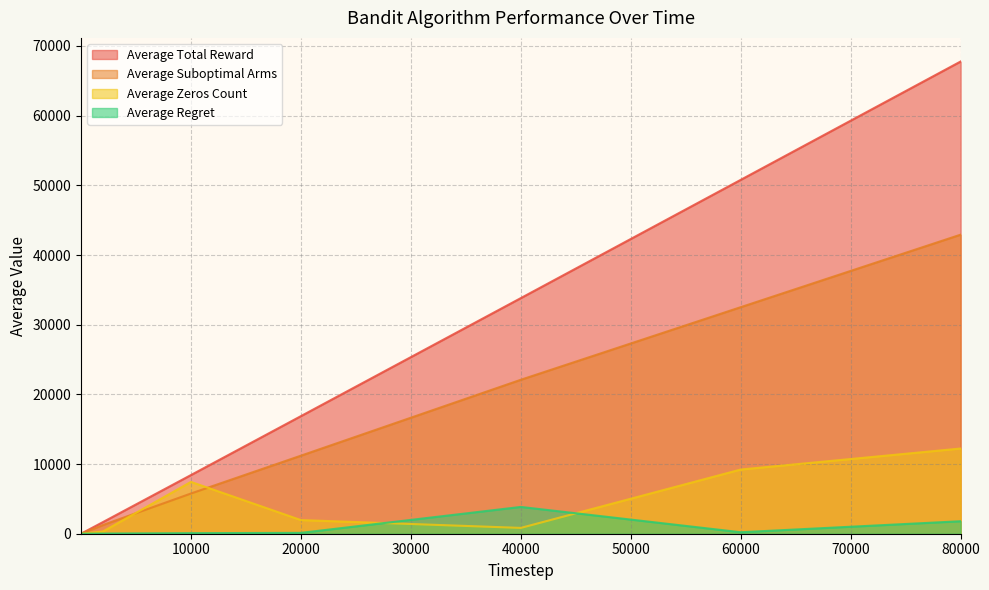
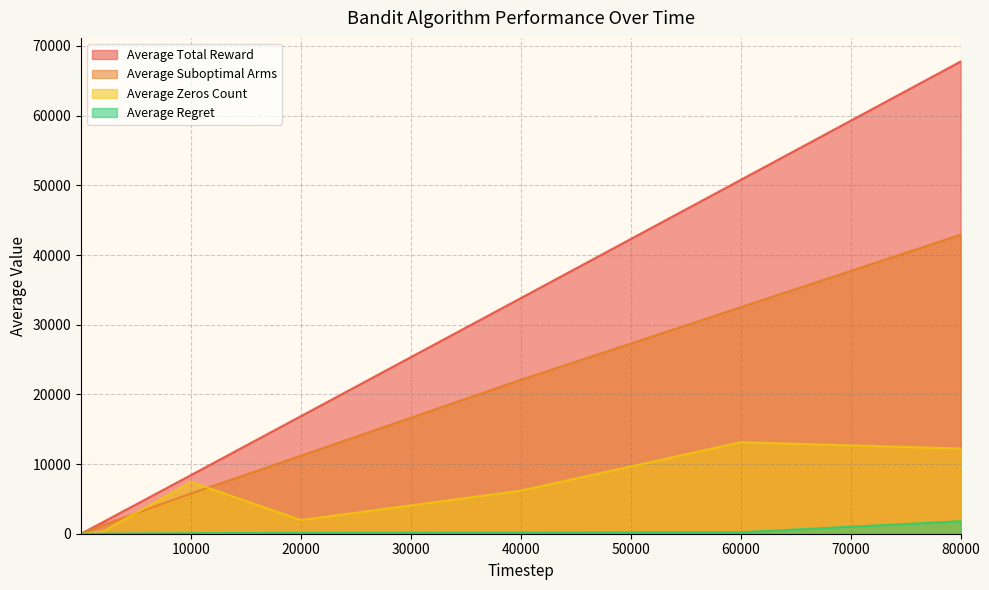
  {
    "Average Zeros Count": {
      "10000": 7000,
      "20000": 2000,
-     "40000": 1000,
-     "60000": 9000,
+     "40000": 6000,
+     "60000": 13000,
      "80000": 12000
    },
    "Average Regret": {
      "10000": 0,
      "20000": 0,
-     "40000": 4000,
+     "40000": 0,
      "60000": 0,
      "80000": 2000
    }
  }
